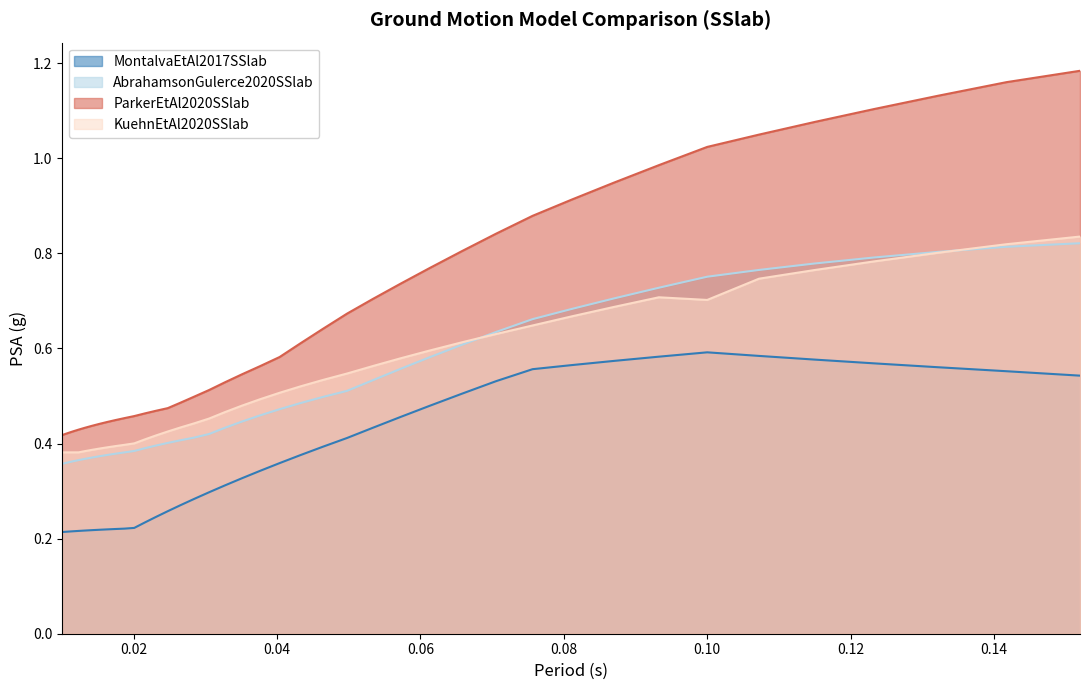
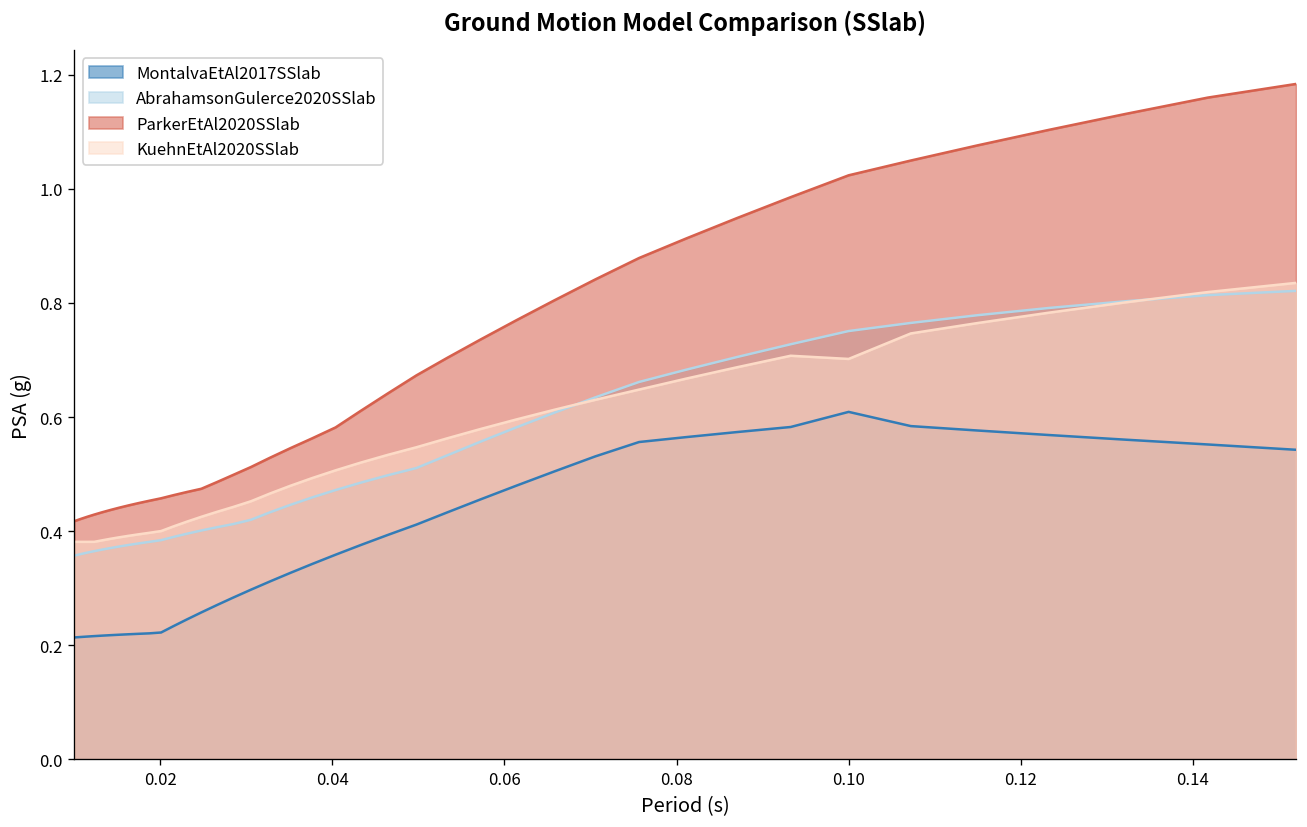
  {
    "MontalvaEtAl2017SSlab": {
-     "0.10": 0.59
+     "0.10": 0.61
    },
    "AbrahamsonGulerce2020SSlab": {
      "0.10": 0.75
    },
    "ParkerEtAl2020SSlab": {
      "0.10": 1.02
    },
    "KuehnEtAl2020SSlab": {
      "0.10": 0.70
    }
  }
